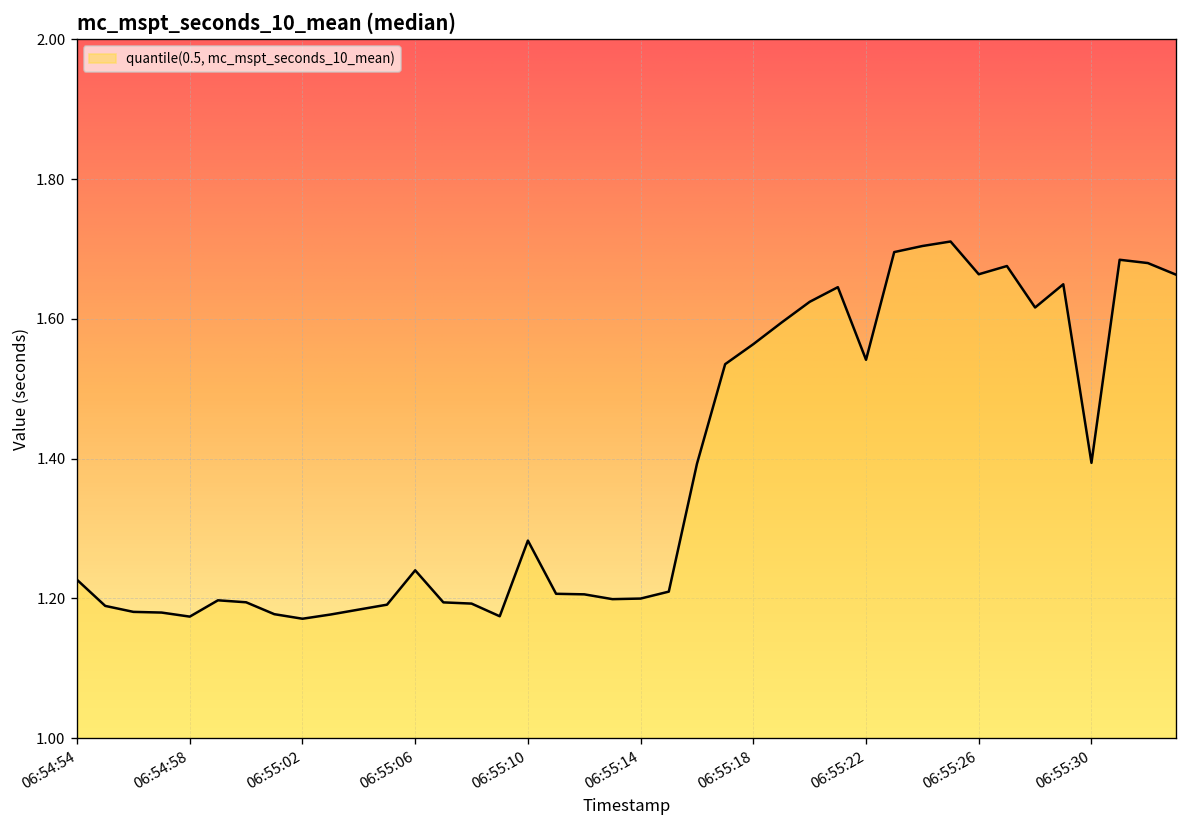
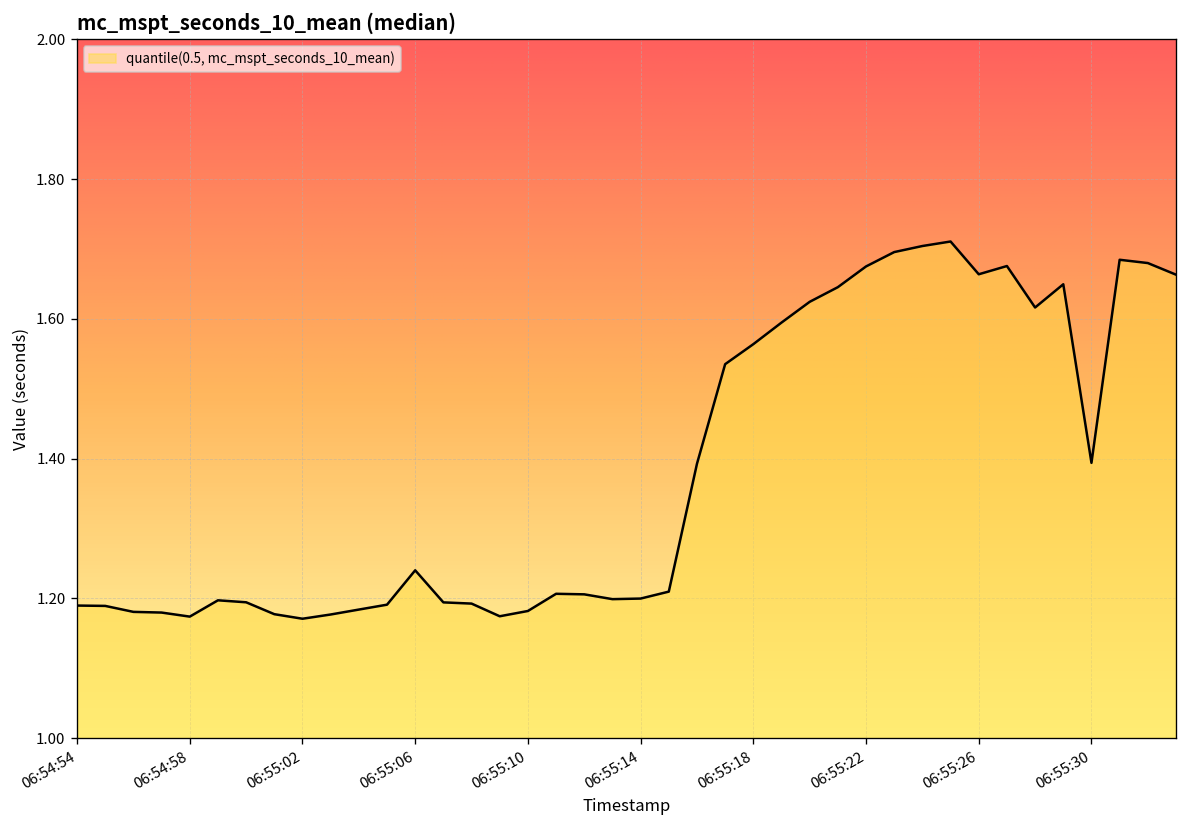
  {
-   "06:54:54": 1.23,
+   "06:54:54": 1.19,
    "06:54:58": 1.17,
    "06:55:02": 1.17,
    "06:55:06": 1.24,
-   "06:55:10": 1.28,
+   "06:55:10": 1.18,
    "06:55:14": 1.20,
    "06:55:18": 1.56,
-   "06:55:22": 1.54,
+   "06:55:22": 1.68,
    "06:55:26": 1.66,
    "06:55:30": 1.39
  }
